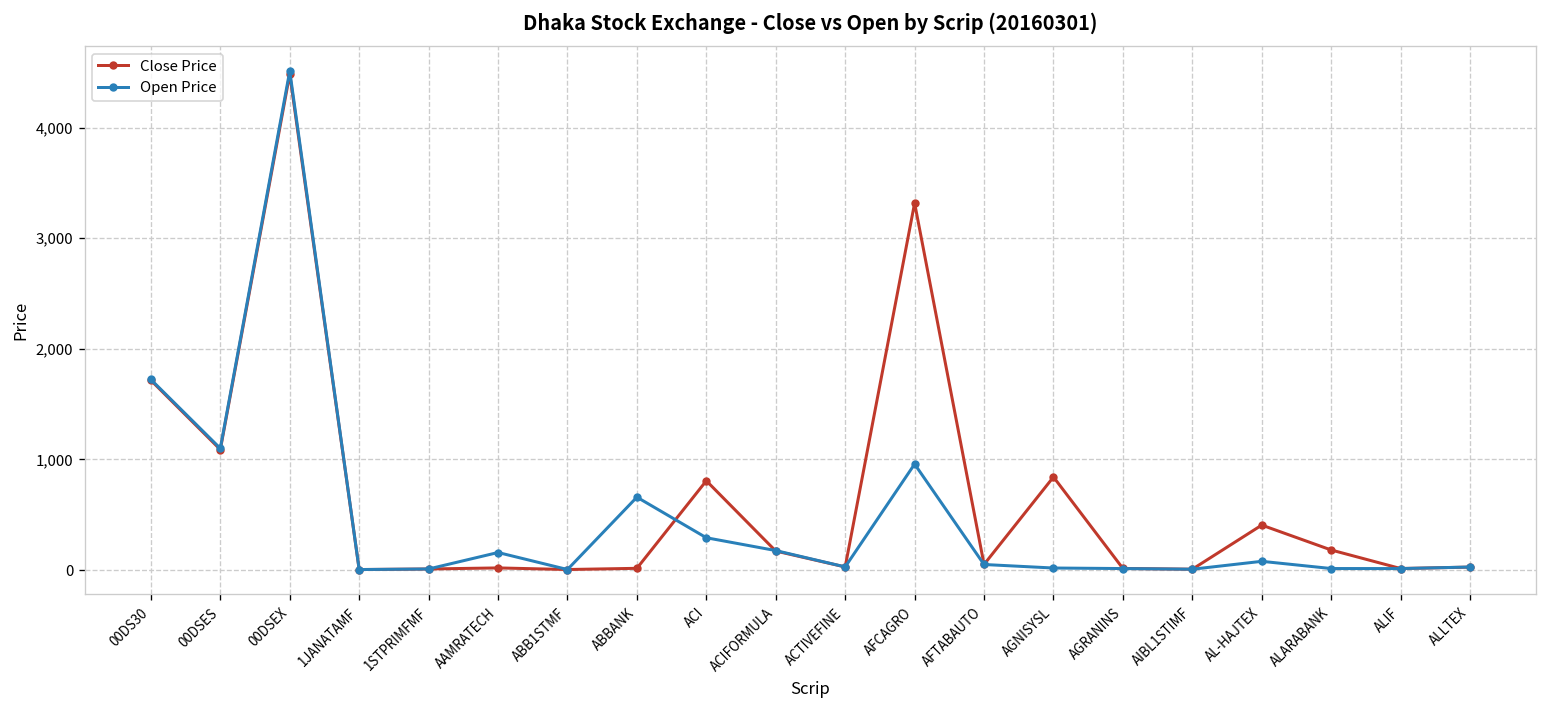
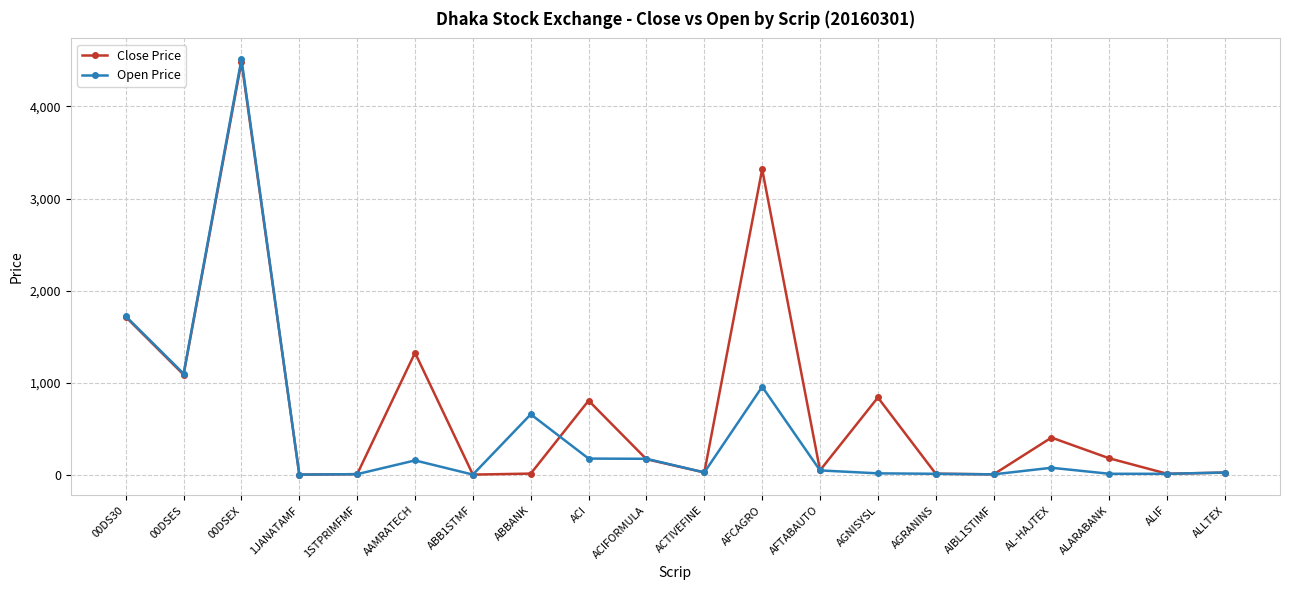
  {
    "Close Price": {
      "00DSEX": "4,500",
-     "AAMRATECH": "0",
+     "AAMRATECH": "1,300",
      "ABBANK": "0",
      "ACI": "800",
      "AFCAGRO": "3,300",
      "AGNISYSL": "800",
      "AL-HAJTEX": "400",
      "ALARABANK": "200"
    },
    "Open Price": {
      "00DSEX": "4,500",
      "AAMRATECH": "200",
      "ABBANK": "700",
-     "ACI": "300",
+     "ACI": "200",
      "AFCAGRO": "1,000",
      "AGNISYSL": "0",
      "AL-HAJTEX": "100",
      "ALARABANK": "0"
    }
  }
